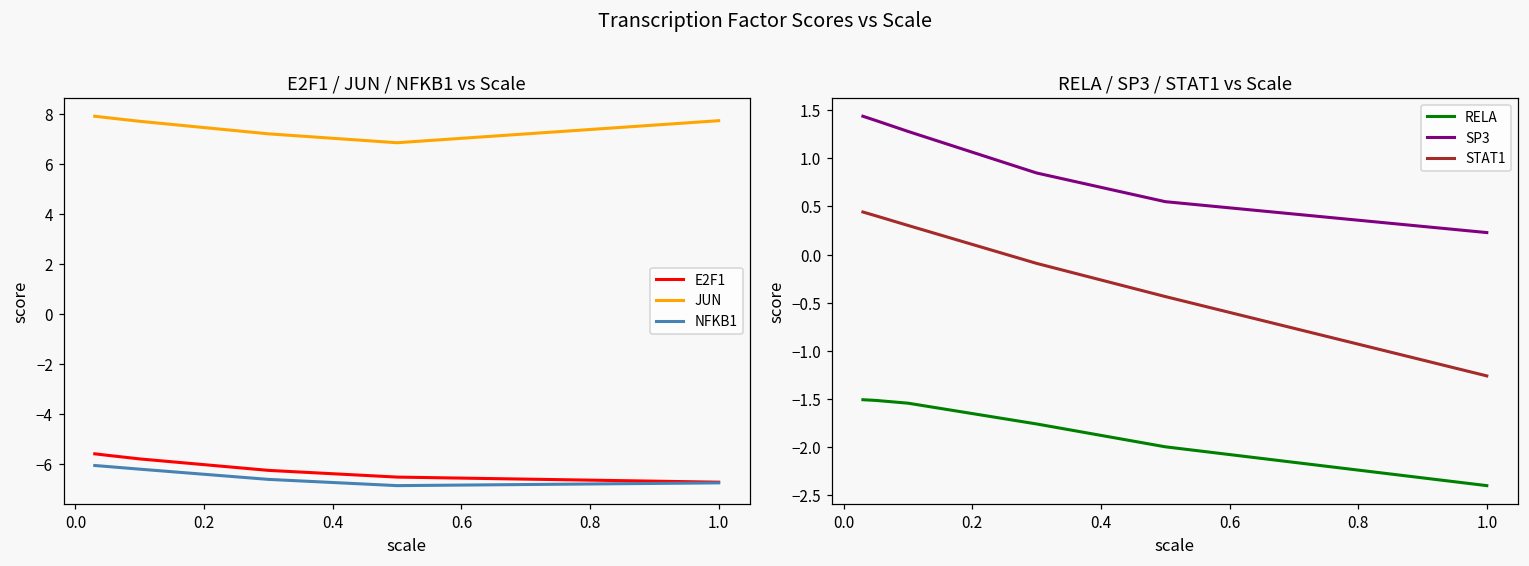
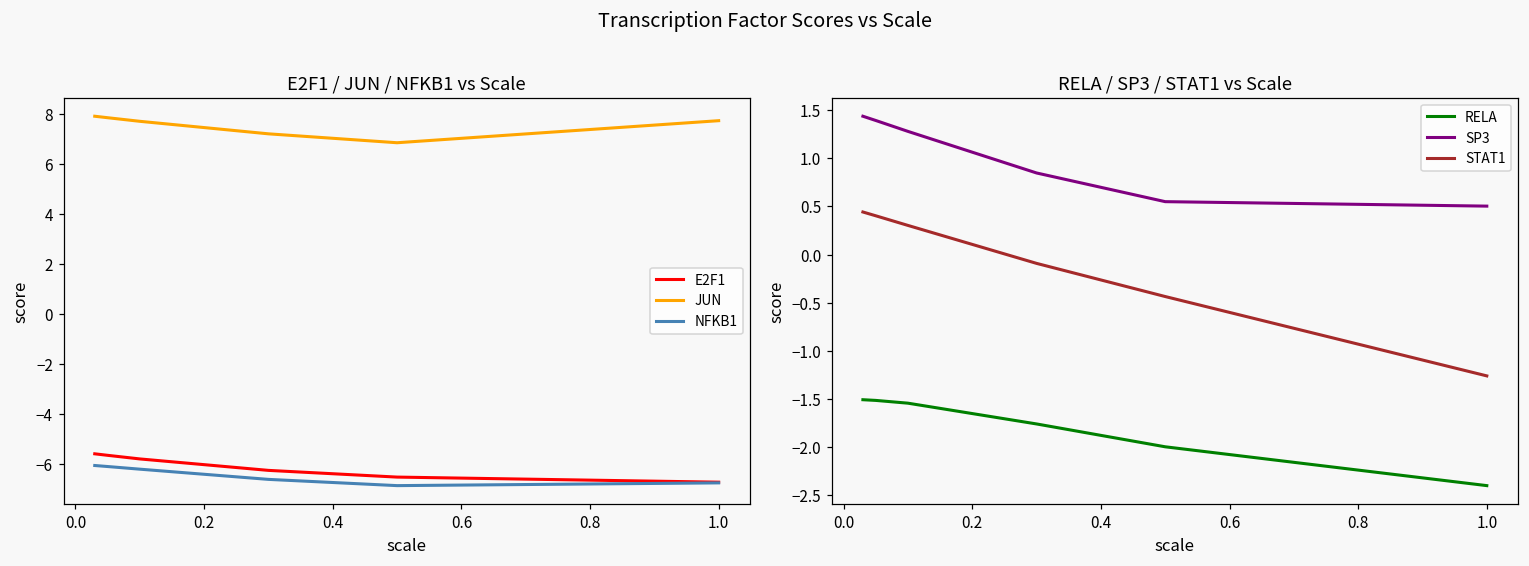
  {
    "E2F1 / JUN / NFKB1 vs Scale": {
      "JUN": {
        "1.0": 7.7
      }
    },
    "RELA / SP3 / STAT1 vs Scale": {
      "RELA": {
        "1.0": -2.4
      },
      "SP3": {
-       "1.0": 0.2
+       "1.0": 0.5
      },
      "STAT1": {
        "1.0": -1.3
      }
    }
  }
